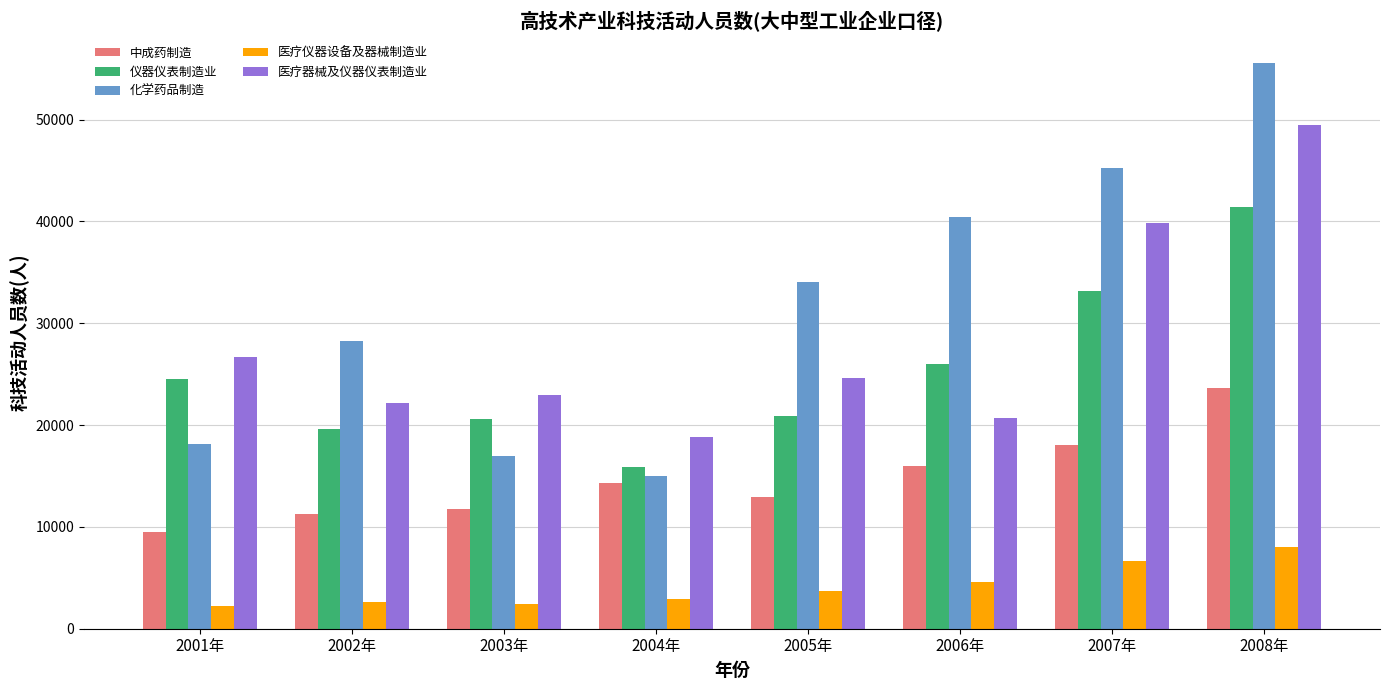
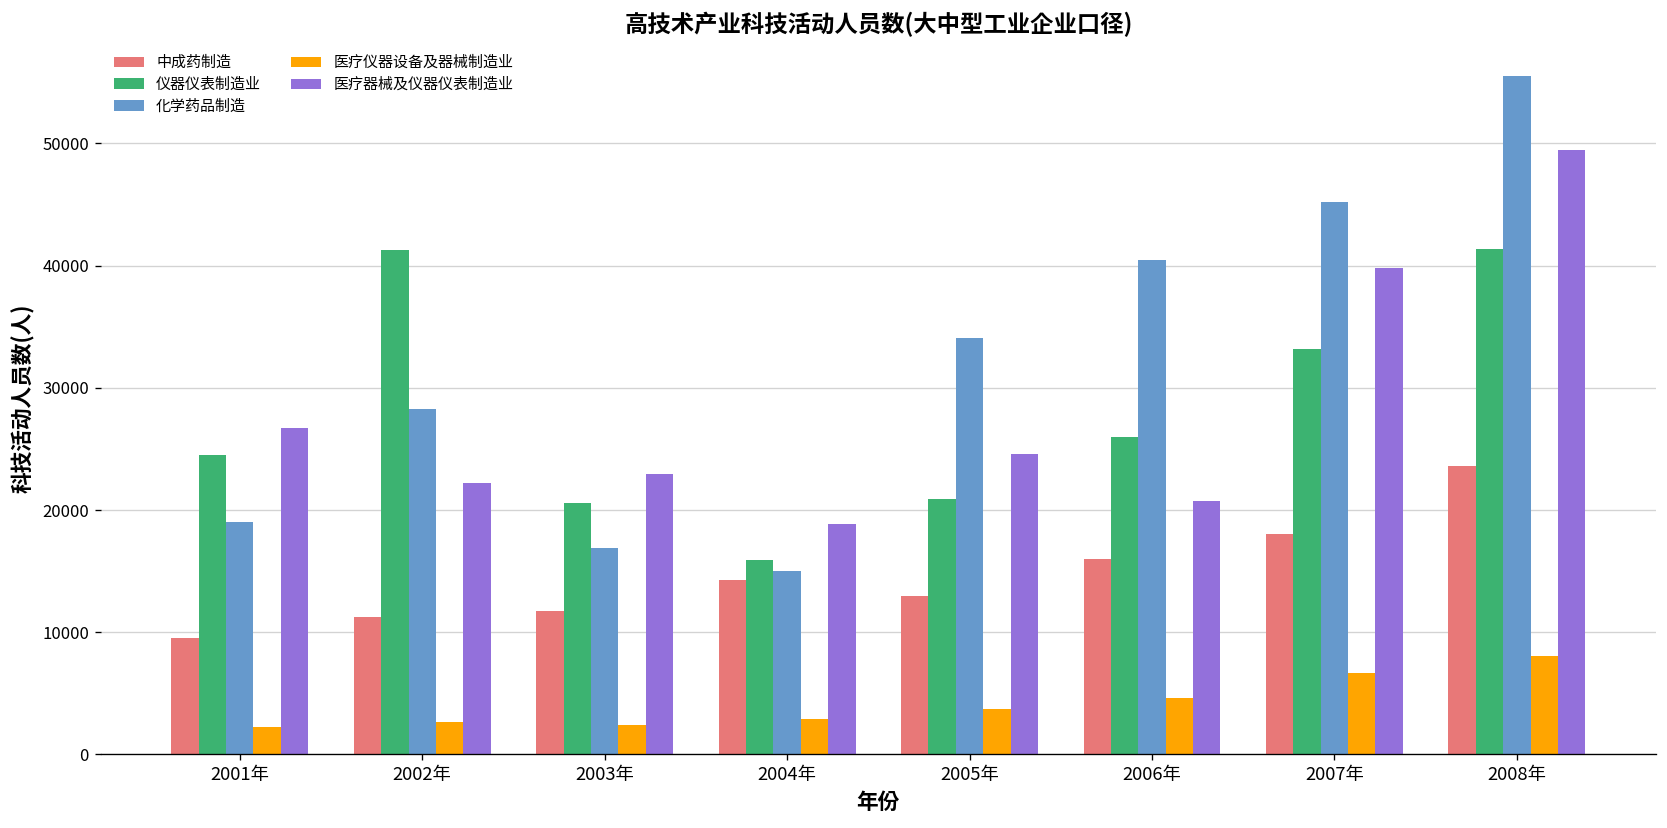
  {
    "中成药制造": {
      "2001年": 9500,
      "2002年": 11300,
      "2003年": 11700,
      "2004年": 14300,
      "2005年": 12900,
      "2006年": 16000,
      "2007年": 18000,
      "2008年": 23600
    },
    "仪器仪表制造业": {
      "2001年": 24500,
-     "2002年": 19600,
+     "2002年": 41300,
      "2003年": 20600,
      "2004年": 15900,
      "2005年": 20900,
      "2006年": 26000,
      "2007年": 33200,
      "2008年": 41400
    },
    "化学药品制造": {
-     "2001年": 18100,
+     "2001年": 19000,
      "2002年": 28200,
      "2003年": 16900,
      "2004年": 15000,
      "2005年": 34100,
      "2006年": 40400,
      "2007年": 45200,
      "2008年": 55500
    },
    "医疗仪器设备及器械制造业": {
      "2001年": 2200,
      "2002年": 2600,
      "2003年": 2400,
      "2004年": 2900,
      "2005年": 3700,
      "2006年": 4600,
      "2007年": 6600,
      "2008年": 8100
    },
    "医疗器械及仪器仪表制造业": {
      "2001年": 26700,
      "2002年": 22200,
      "2003年": 22900,
      "2004年": 18800,
      "2005年": 24600,
      "2006年": 20700,
      "2007年": 39800,
      "2008年": 49500
    }
  }
